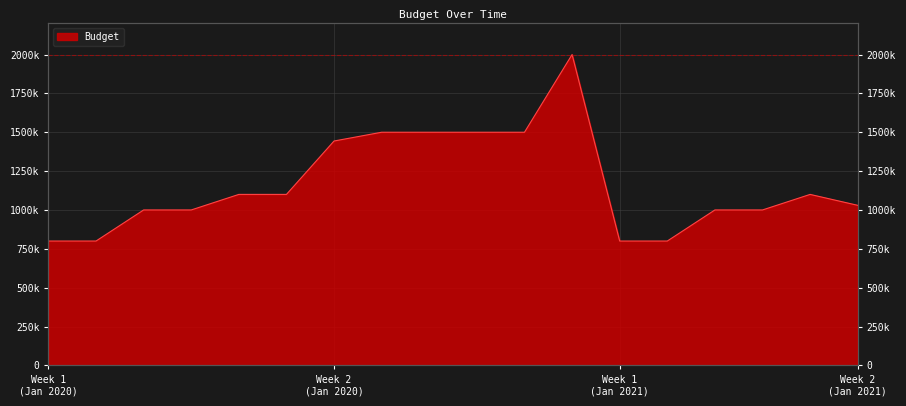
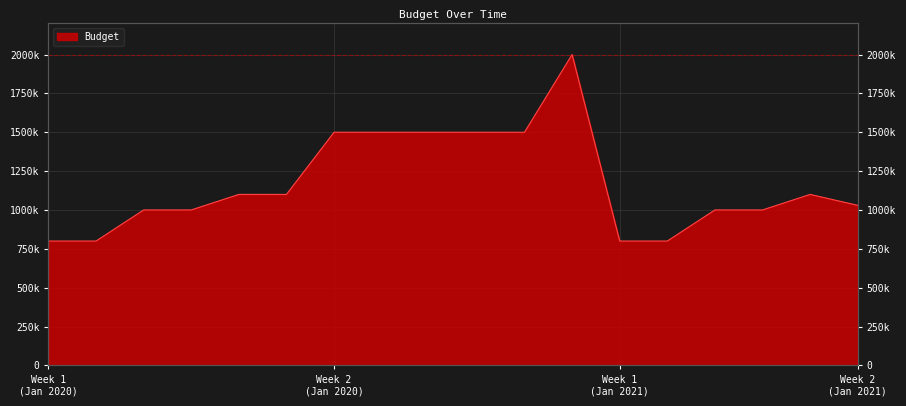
  {
    "Week 1 (Jan 2020)": 800000,
-   "Week 2 (Jan 2020)": 1440000,
+   "Week 2 (Jan 2020)": 1500000,
    "Week 1 (Jan 2021)": 800000,
    "Week 2 (Jan 2021)": 1030000
  }
